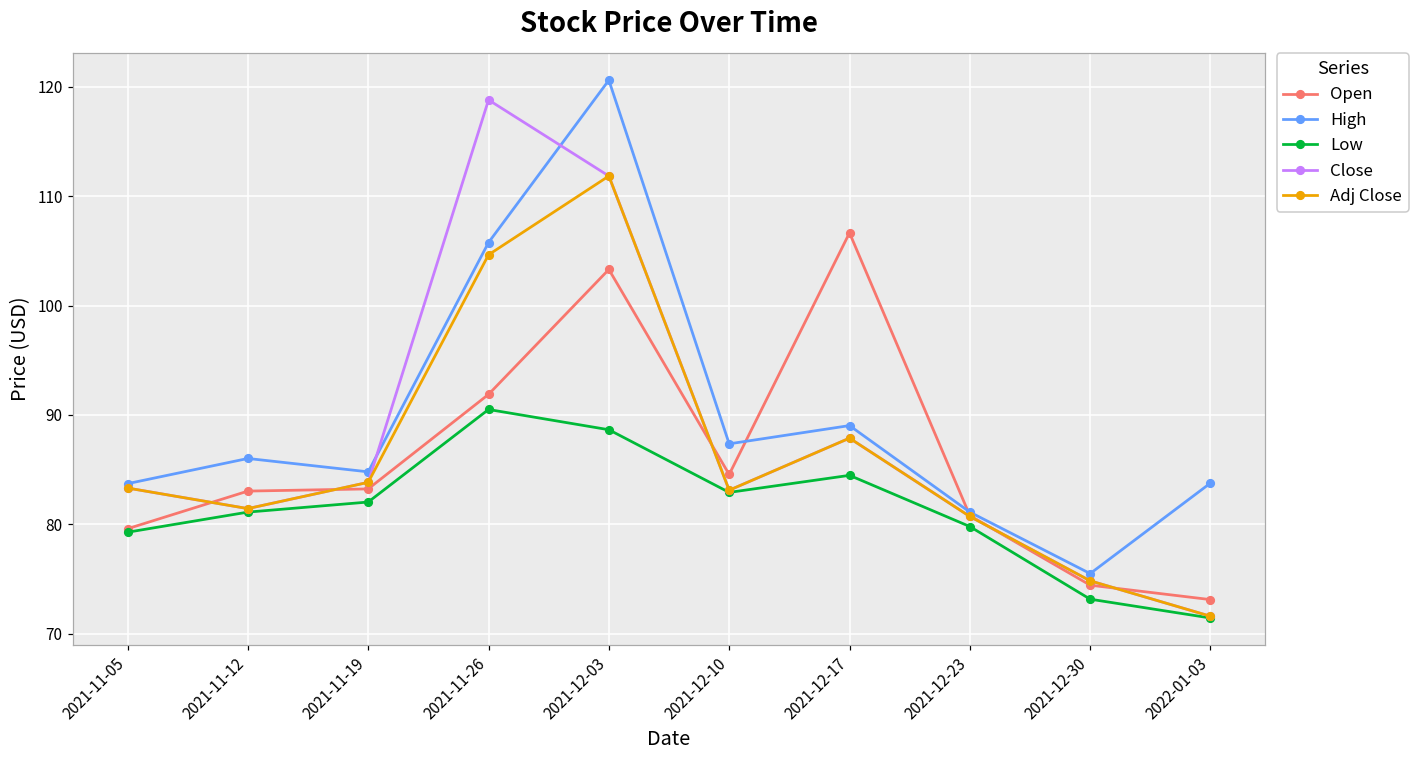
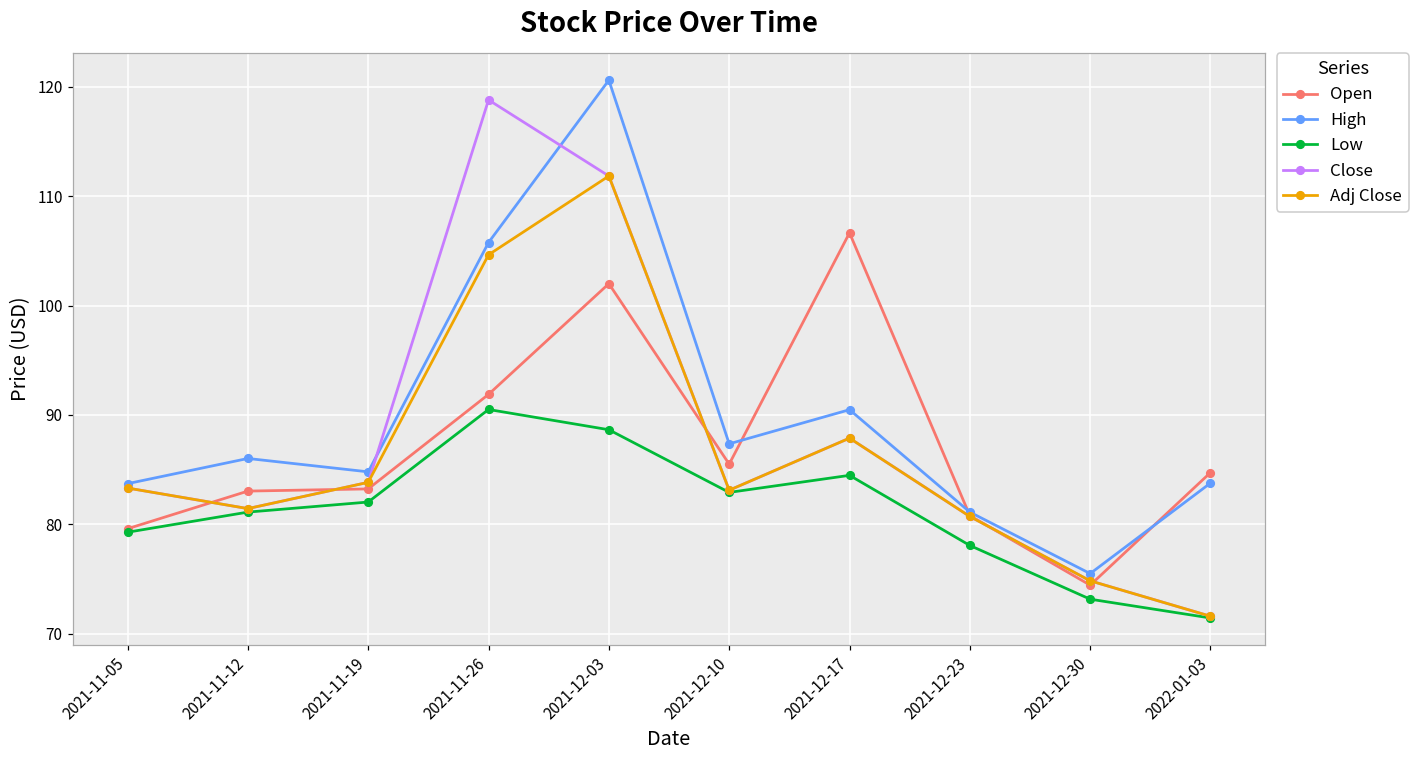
  {
    "Open": {
      "2021-11-05": 80,
      "2021-11-12": 83,
      "2021-11-19": 83,
      "2021-11-26": 92,
-     "2021-12-03": 103,
-     "2021-12-10": 85,
+     "2021-12-03": 102,
+     "2021-12-10": 86,
      "2021-12-17": 107,
      "2021-12-30": 74,
-     "2022-01-03": 73
+     "2022-01-03": 85
    },
    "High": {
      "2021-11-05": 84,
      "2021-11-12": 86,
      "2021-11-19": 85,
      "2021-11-26": 106,
      "2021-12-03": 121,
      "2021-12-10": 87,
-     "2021-12-17": 89,
+     "2021-12-17": 90,
      "2021-12-23": 81,
      "2021-12-30": 76,
      "2022-01-03": 84
    },
    "Low": {
      "2021-11-05": 79,
      "2021-11-12": 81,
      "2021-11-19": 82,
      "2021-11-26": 91,
      "2021-12-03": 89,
      "2021-12-17": 84,
-     "2021-12-23": 80,
+     "2021-12-23": 78,
      "2021-12-30": 73
    },
    "Close": {
      "2021-11-26": 119
    },
    "Adj Close": {
      "2021-11-26": 105
    }
  }
